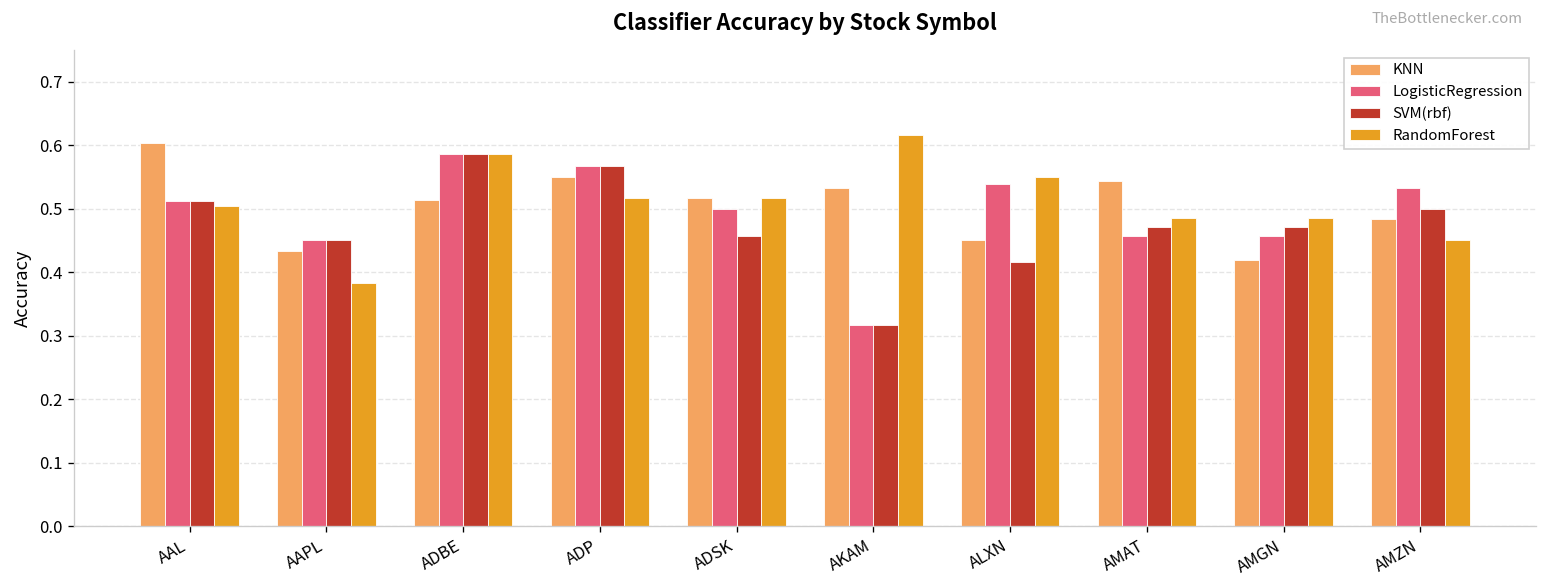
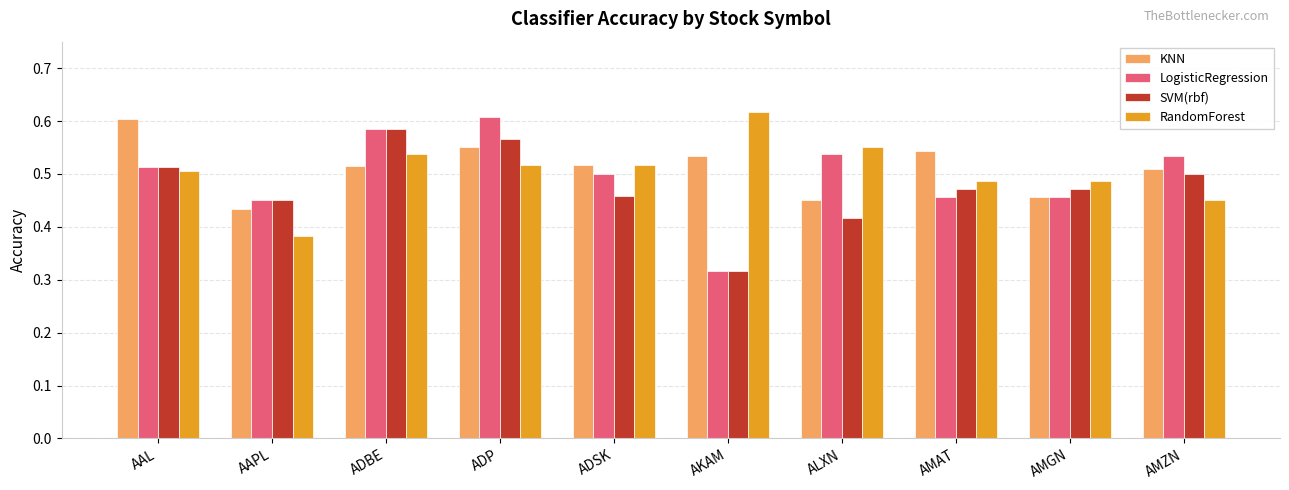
  {
    "KNN": {
      "AAL": 0.60,
      "AAPL": 0.43,
      "ADBE": 0.51,
      "ADP": 0.55,
      "ADSK": 0.52,
      "AKAM": 0.53,
      "ALXN": 0.45,
      "AMAT": 0.54,
-     "AMGN": 0.42,
-     "AMZN": 0.48
+     "AMGN": 0.46,
+     "AMZN": 0.51
    },
    "LogisticRegression": {
      "AAL": 0.51,
      "AAPL": 0.45,
      "ADBE": 0.59,
-     "ADP": 0.57,
+     "ADP": 0.61,
      "ADSK": 0.50,
      "AKAM": 0.32,
      "ALXN": 0.54,
      "AMAT": 0.46,
      "AMGN": 0.46,
      "AMZN": 0.53
    },
    "SVM(rbf)": {
      "AAL": 0.51,
      "AAPL": 0.45,
      "ADBE": 0.59,
      "ADP": 0.57,
      "ADSK": 0.46,
      "AKAM": 0.32,
      "ALXN": 0.42,
      "AMAT": 0.47,
      "AMGN": 0.47,
      "AMZN": 0.50
    },
    "RandomForest": {
      "AAL": 0.51,
      "AAPL": 0.38,
-     "ADBE": 0.59,
+     "ADBE": 0.54,
      "ADP": 0.52,
      "ADSK": 0.52,
      "AKAM": 0.62,
      "ALXN": 0.55,
      "AMAT": 0.49,
      "AMGN": 0.49,
      "AMZN": 0.45
    }
  }
